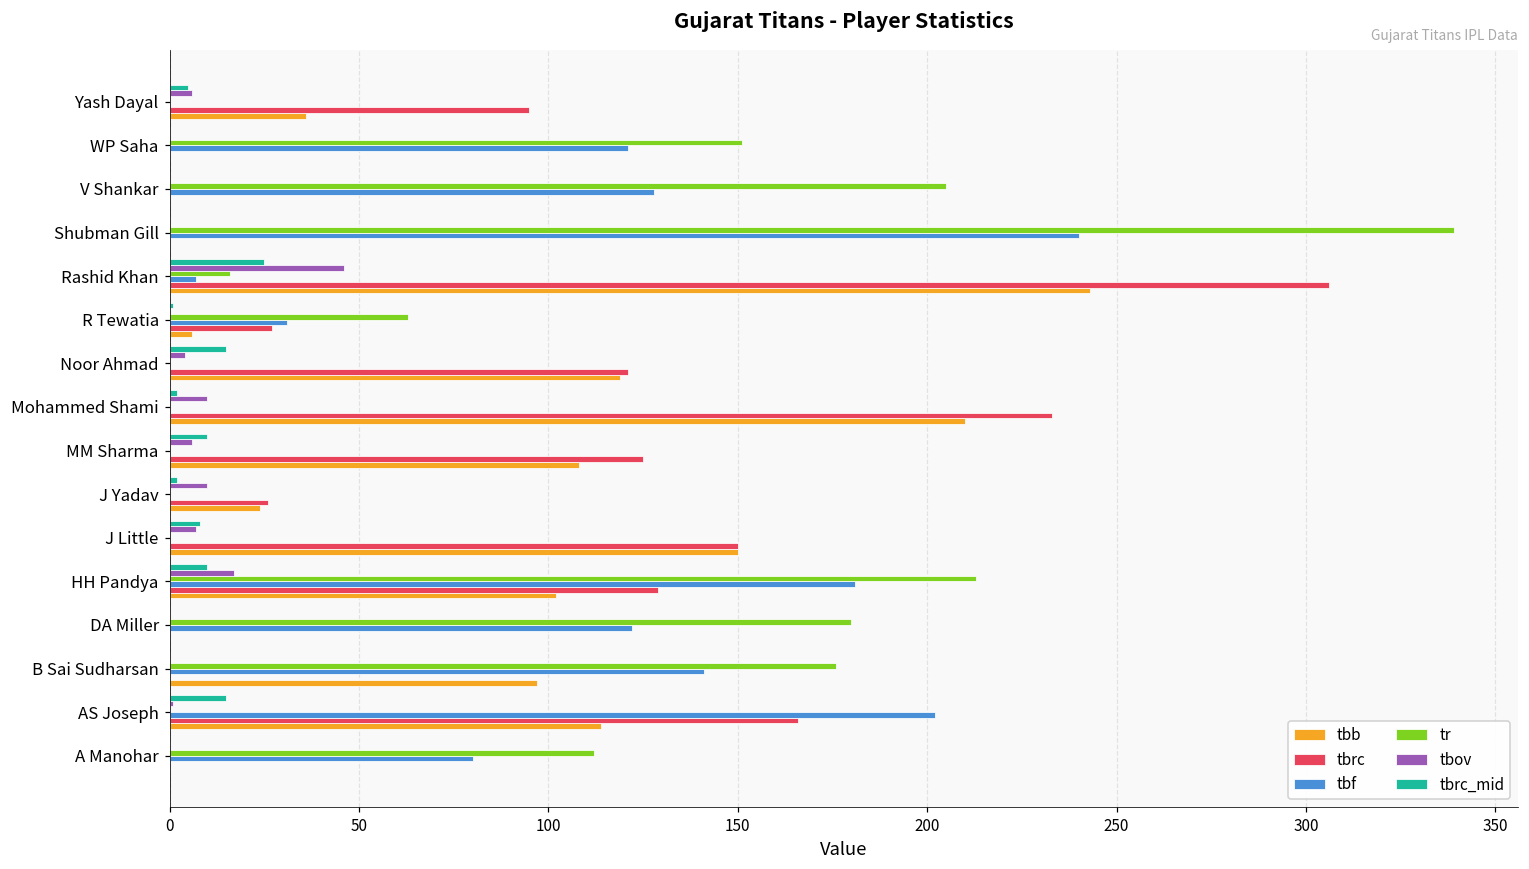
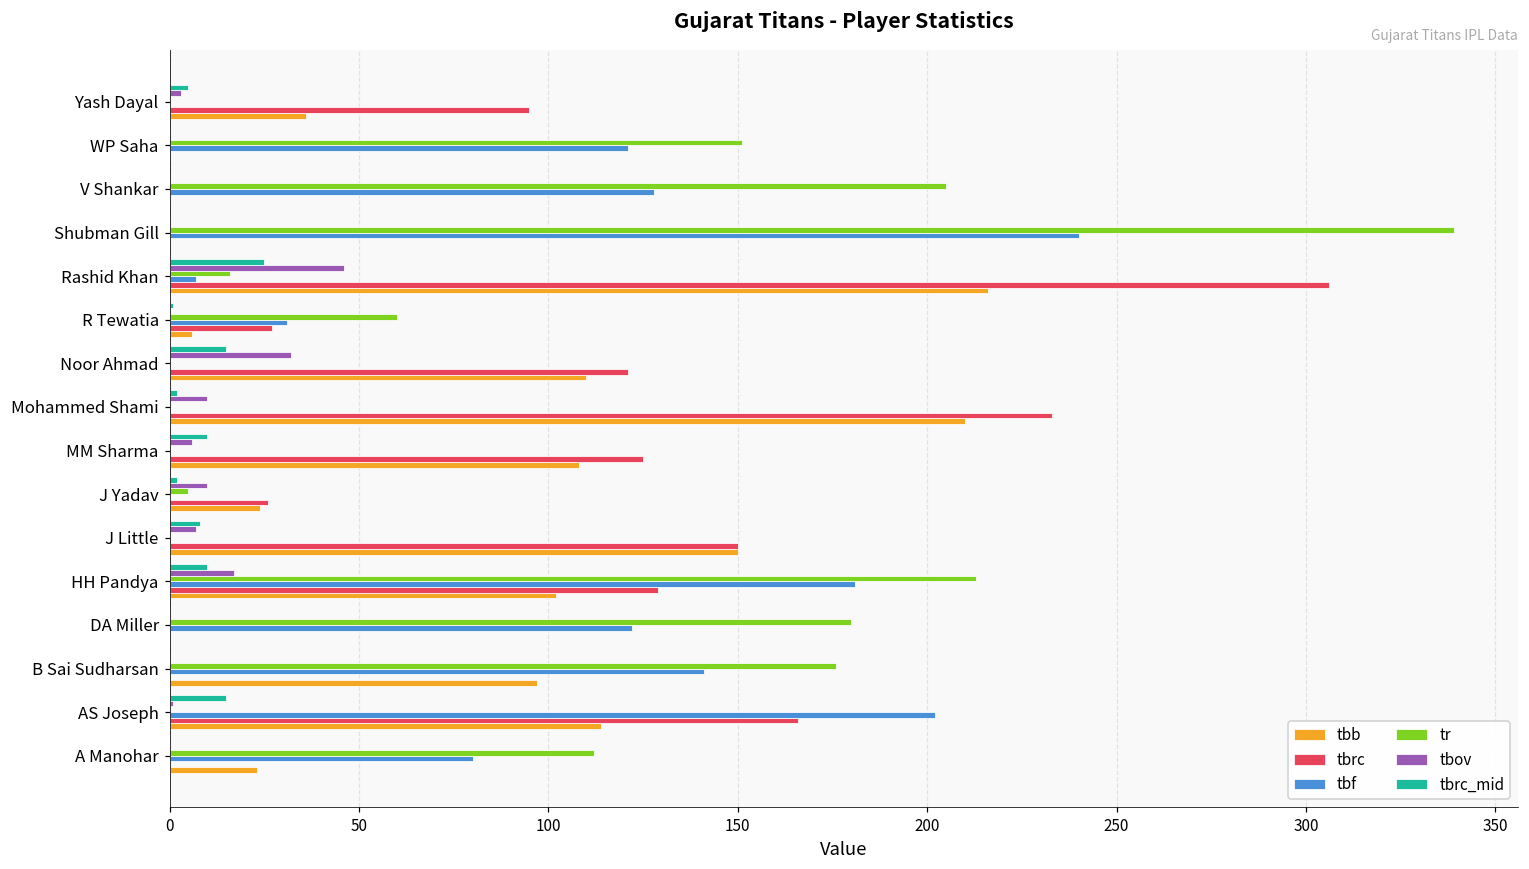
  {
    "tbb": {
      "Yash Dayal": 36,
      "WP Saha": 0,
      "V Shankar": 0,
      "Shubman Gill": 0,
-     "Rashid Khan": 243,
+     "Rashid Khan": 216,
      "R Tewatia": 6,
-     "Noor Ahmad": 119,
+     "Noor Ahmad": 110,
      "Mohammed Shami": 210,
      "MM Sharma": 108,
      "J Yadav": 24,
      "J Little": 150,
      "HH Pandya": 102,
      "DA Miller": 0,
      "B Sai Sudharsan": 97,
      "AS Joseph": 114,
-     "A Manohar": 0
+     "A Manohar": 23
    },
    "tbrc": {
      "Yash Dayal": 95,
      "WP Saha": 0,
      "V Shankar": 0,
      "Shubman Gill": 0,
      "Rashid Khan": 306,
      "R Tewatia": 27,
      "Noor Ahmad": 121,
      "Mohammed Shami": 233,
      "MM Sharma": 125,
      "J Yadav": 26,
      "J Little": 150,
      "HH Pandya": 129,
      "DA Miller": 0,
      "B Sai Sudharsan": 0,
      "AS Joseph": 166,
      "A Manohar": 0
    },
    "tbf": {
      "Yash Dayal": 0,
      "WP Saha": 121,
      "V Shankar": 128,
      "Shubman Gill": 240,
      "Rashid Khan": 7,
      "R Tewatia": 31,
      "Noor Ahmad": 0,
      "Mohammed Shami": 0,
      "MM Sharma": 0,
      "J Yadav": 0,
      "J Little": 0,
      "HH Pandya": 181,
      "DA Miller": 122,
      "B Sai Sudharsan": 141,
      "AS Joseph": 202,
      "A Manohar": 80
    },
    "tr": {
      "Yash Dayal": 0,
      "WP Saha": 151,
      "V Shankar": 205,
      "Shubman Gill": 339,
      "Rashid Khan": 16,
-     "R Tewatia": 63,
+     "R Tewatia": 60,
      "Noor Ahmad": 0,
      "Mohammed Shami": 0,
      "MM Sharma": 0,
-     "J Yadav": 0,
+     "J Yadav": 5,
      "J Little": 0,
      "HH Pandya": 213,
      "DA Miller": 180,
      "B Sai Sudharsan": 176,
      "AS Joseph": 0,
      "A Manohar": 112
    },
    "tbov": {
-     "Yash Dayal": 6,
+     "Yash Dayal": 3,
      "WP Saha": 0,
      "V Shankar": 0,
      "Shubman Gill": 0,
      "Rashid Khan": 46,
      "R Tewatia": 0,
-     "Noor Ahmad": 4,
+     "Noor Ahmad": 32,
      "Mohammed Shami": 10,
      "MM Sharma": 6,
      "J Yadav": 10,
      "J Little": 7,
      "HH Pandya": 17,
      "DA Miller": 0,
      "B Sai Sudharsan": 0,
      "AS Joseph": 1,
      "A Manohar": 0
    },
    "tbrc_mid": {
      "Yash Dayal": 5,
      "WP Saha": 0,
      "V Shankar": 0,
      "Shubman Gill": 0,
      "Rashid Khan": 25,
      "R Tewatia": 1,
      "Noor Ahmad": 15,
      "Mohammed Shami": 2,
      "MM Sharma": 10,
      "J Yadav": 2,
      "J Little": 8,
      "HH Pandya": 10,
      "DA Miller": 0,
      "B Sai Sudharsan": 0,
      "AS Joseph": 15,
      "A Manohar": 0
    }
  }
